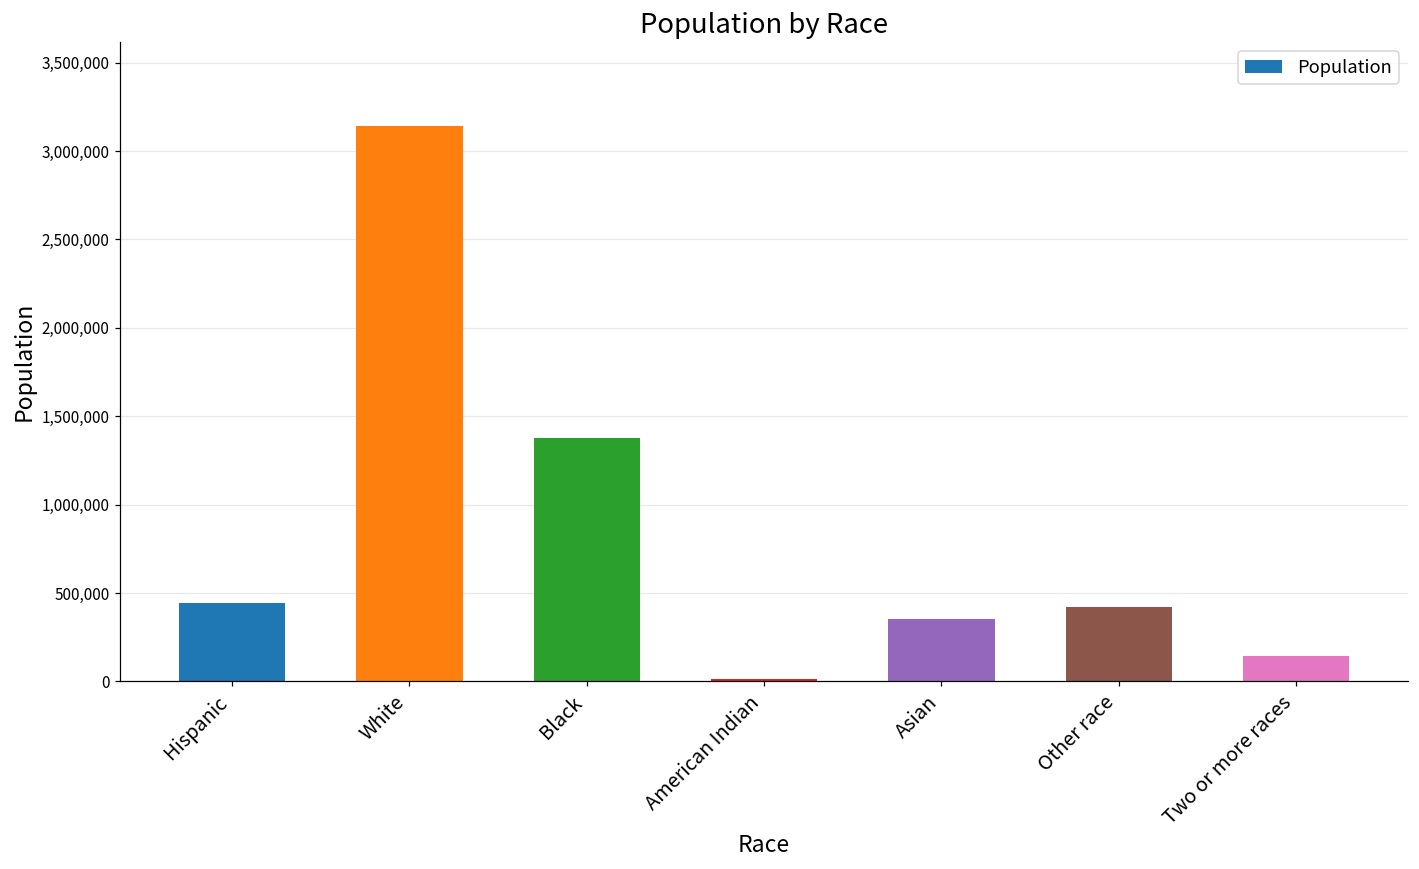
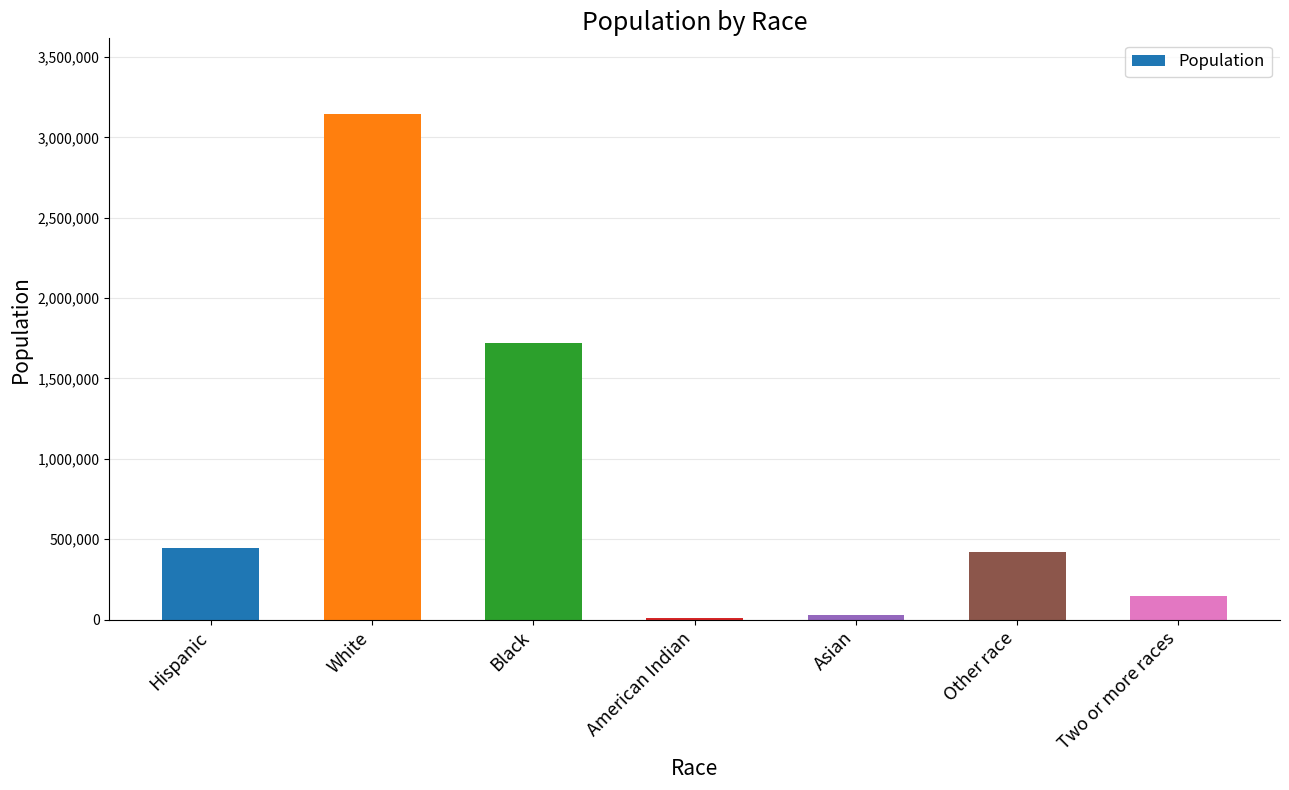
  {
    "Hispanic": "440,000",
    "White": "3,140,000",
-   "Black": "1,380,000",
-   "Asian": "360,000",
+   "Black": "1,720,000",
+   "Asian": "30,000",
    "Other race": "420,000",
    "Two or more races": "150,000"
  }
